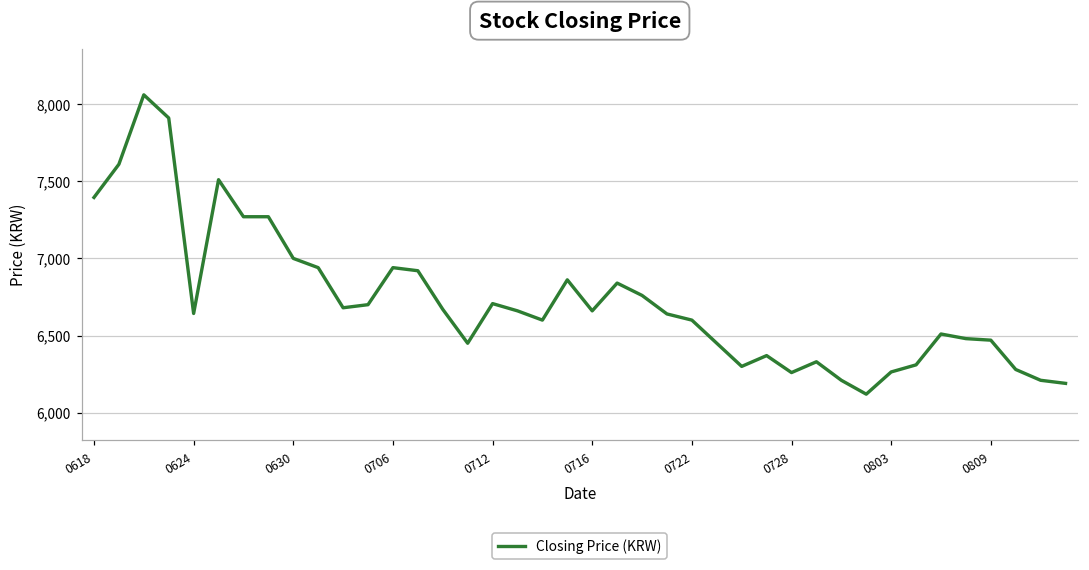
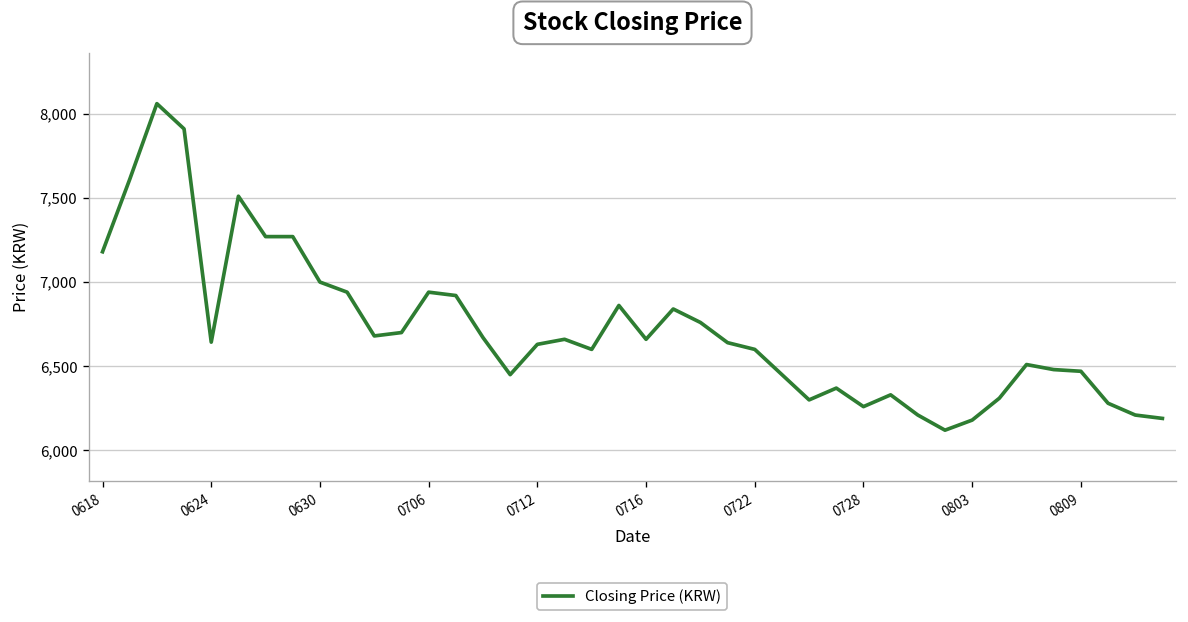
  {
-   "0618": "7,400",
+   "0618": "7,180",
    "0624": "6,640",
    "0630": "7,000",
    "0706": "6,940",
-   "0712": "6,710",
+   "0712": "6,630",
    "0716": "6,660",
    "0722": "6,600",
    "0728": "6,260",
-   "0803": "6,260",
+   "0803": "6,180",
    "0809": "6,470"
  }
